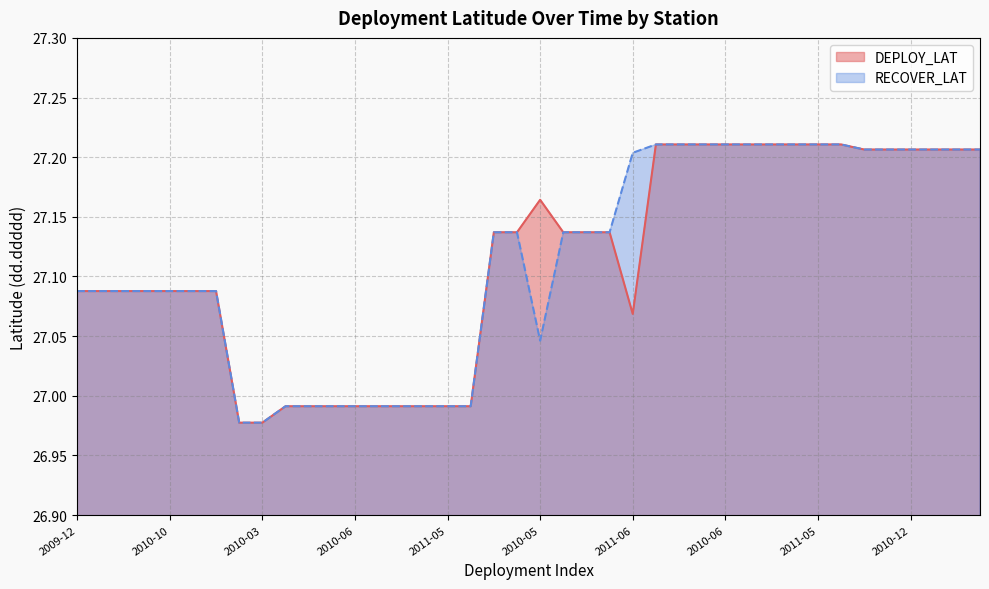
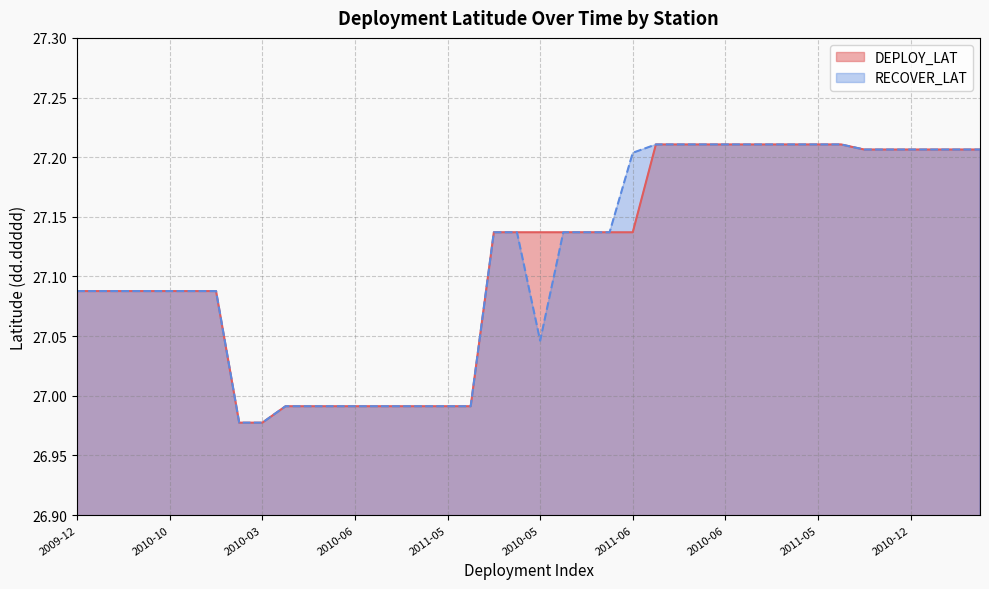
  {
    "DEPLOY_LAT": {
-     "2010-05": 27.164,
-     "2011-06": 27.069
+     "2010-05": 27.137,
+     "2011-06": 27.137
    },
    "RECOVER_LAT": {
      "2010-05": 27.046,
      "2011-06": 27.204
    }
  }
